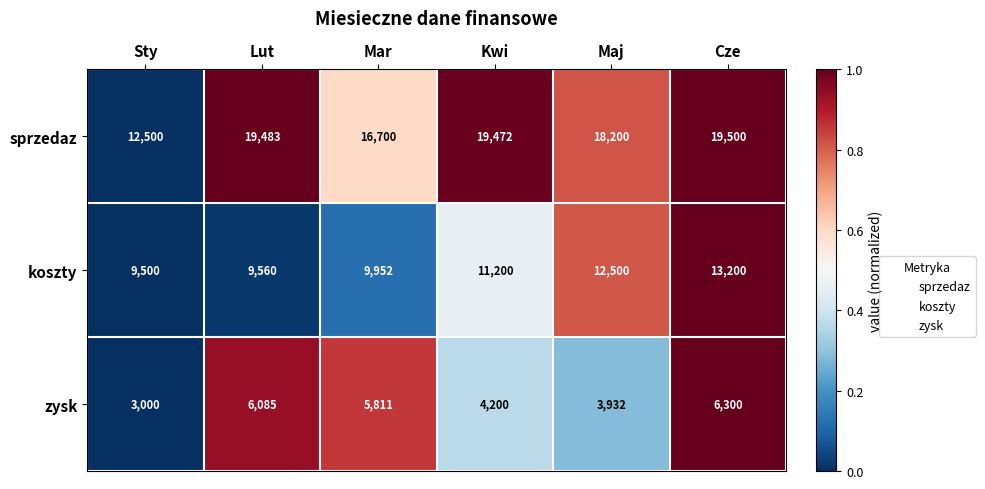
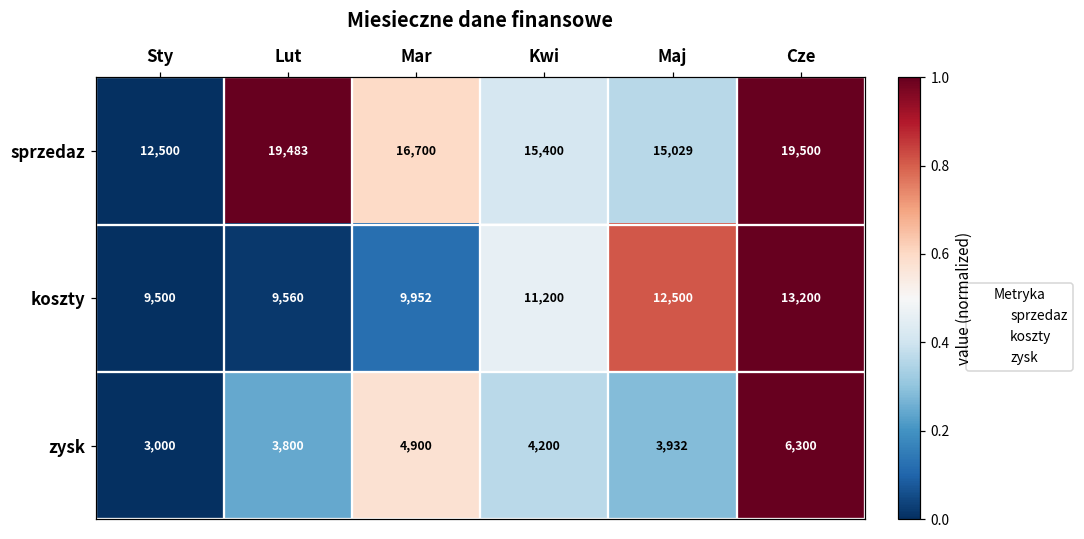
  {
    "sprzedaz": {
      "Sty": "12,500",
      "Lut": "19,483",
      "Mar": "16,700",
-     "Kwi": "19,472",
-     "Maj": "18,200",
+     "Kwi": "15,400",
+     "Maj": "15,029",
      "Cze": "19,500"
    },
    "koszty": {
      "Sty": "9,500",
      "Lut": "9,560",
      "Mar": "9,952",
      "Kwi": "11,200",
      "Maj": "12,500",
      "Cze": "13,200"
    },
    "zysk": {
      "Sty": "3,000",
-     "Lut": "6,085",
-     "Mar": "5,811",
+     "Lut": "3,800",
+     "Mar": "4,900",
      "Kwi": "4,200",
      "Maj": "3,932",
      "Cze": "6,300"
    }
  }
